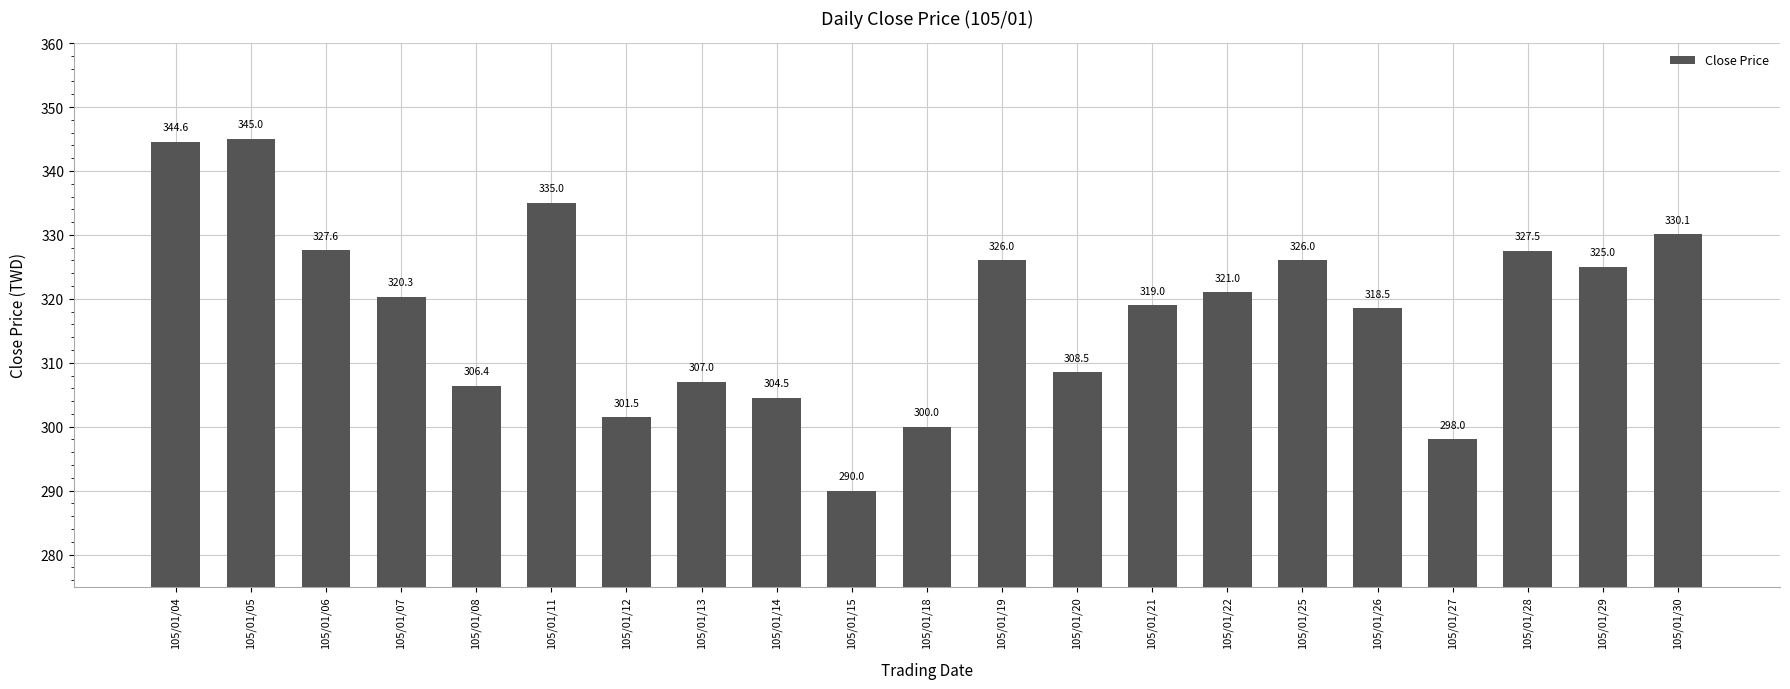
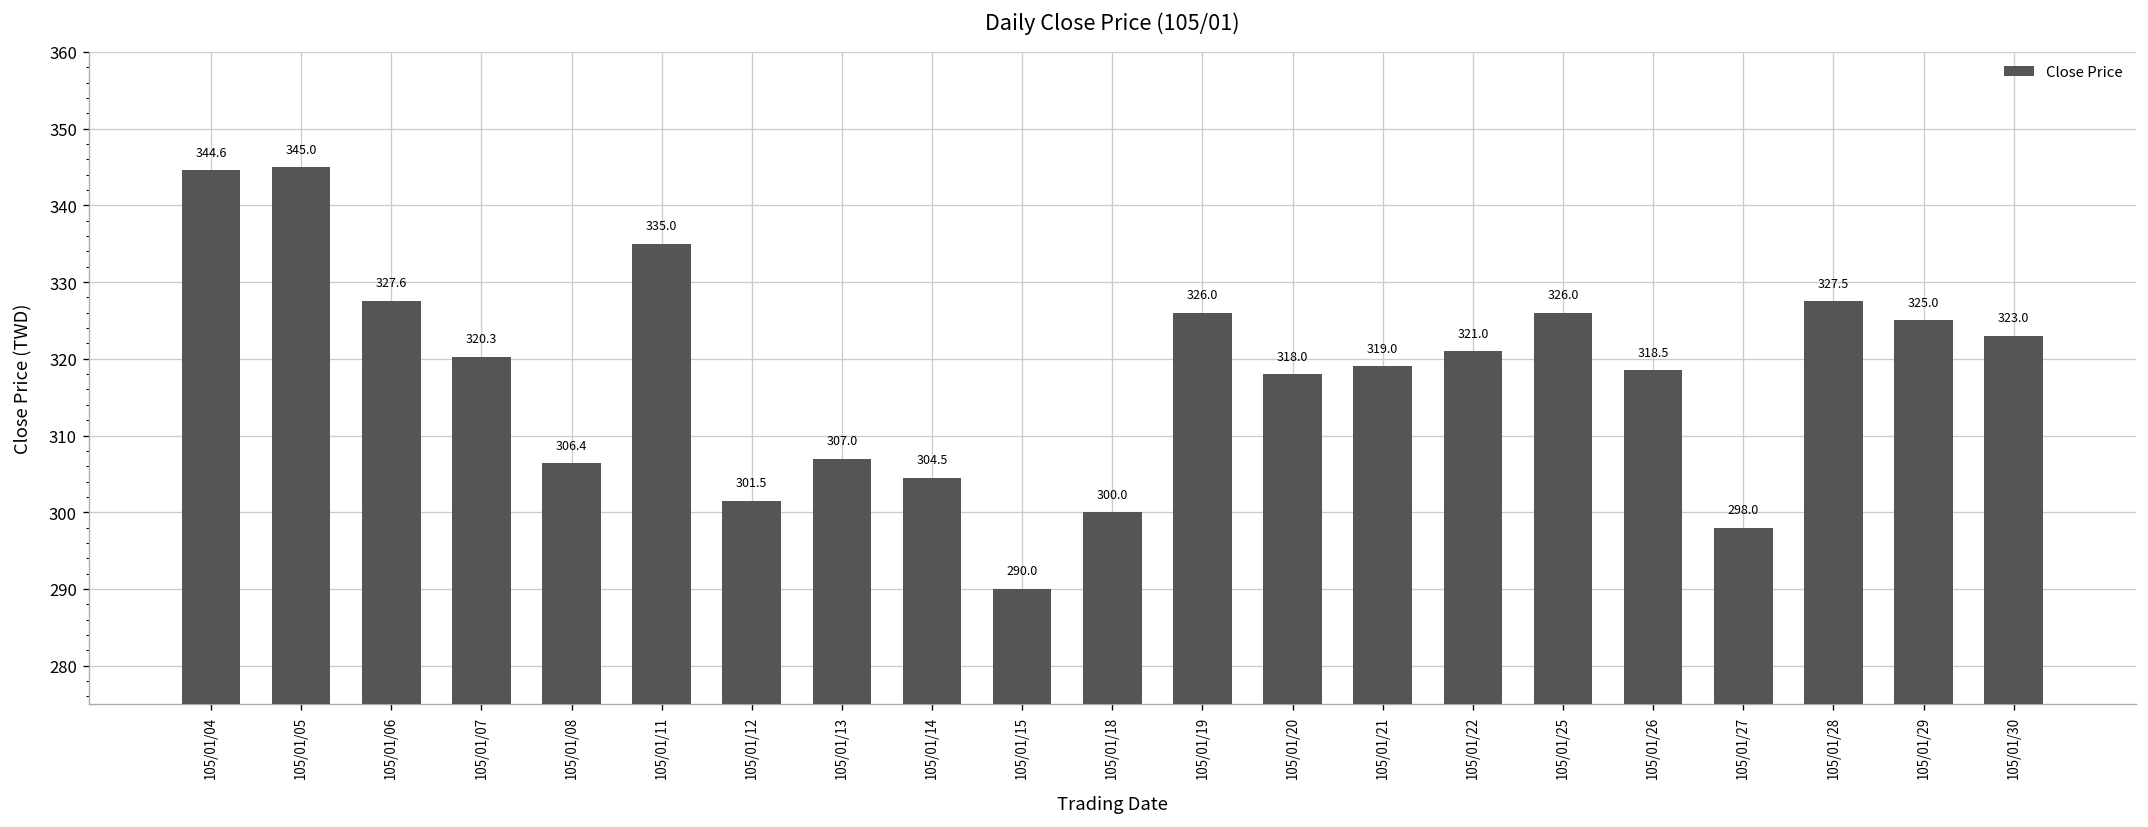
  {
    "105/01/04": 344.6,
    "105/01/05": 345.0,
    "105/01/06": 327.6,
    "105/01/07": 320.3,
    "105/01/08": 306.4,
    "105/01/11": 335.0,
    "105/01/12": 301.5,
    "105/01/13": 307.0,
    "105/01/14": 304.5,
    "105/01/15": 290.0,
    "105/01/18": 300.0,
    "105/01/19": 326.0,
-   "105/01/20": 308.5,
+   "105/01/20": 318.0,
    "105/01/21": 319.0,
    "105/01/22": 321.0,
    "105/01/25": 326.0,
    "105/01/26": 318.5,
    "105/01/27": 298.0,
    "105/01/28": 327.5,
    "105/01/29": 325.0,
-   "105/01/30": 330.1
+   "105/01/30": 323.0
  }
